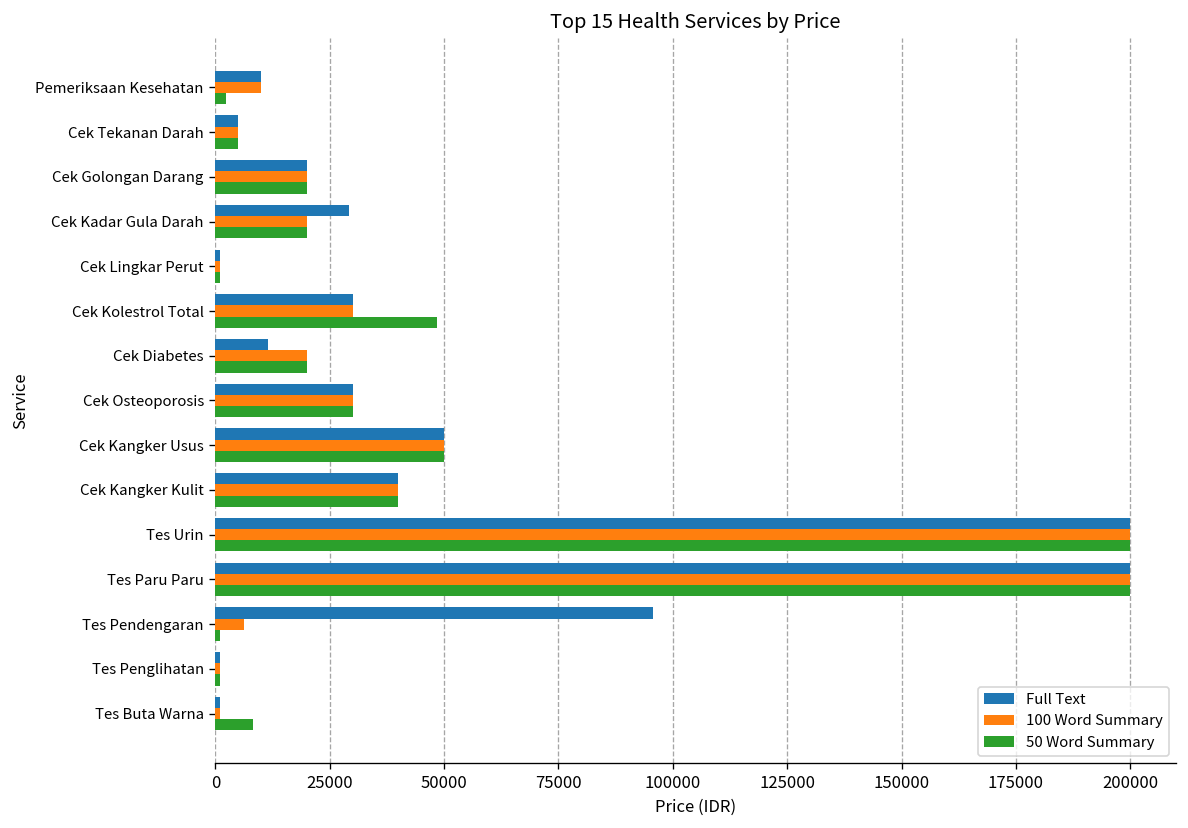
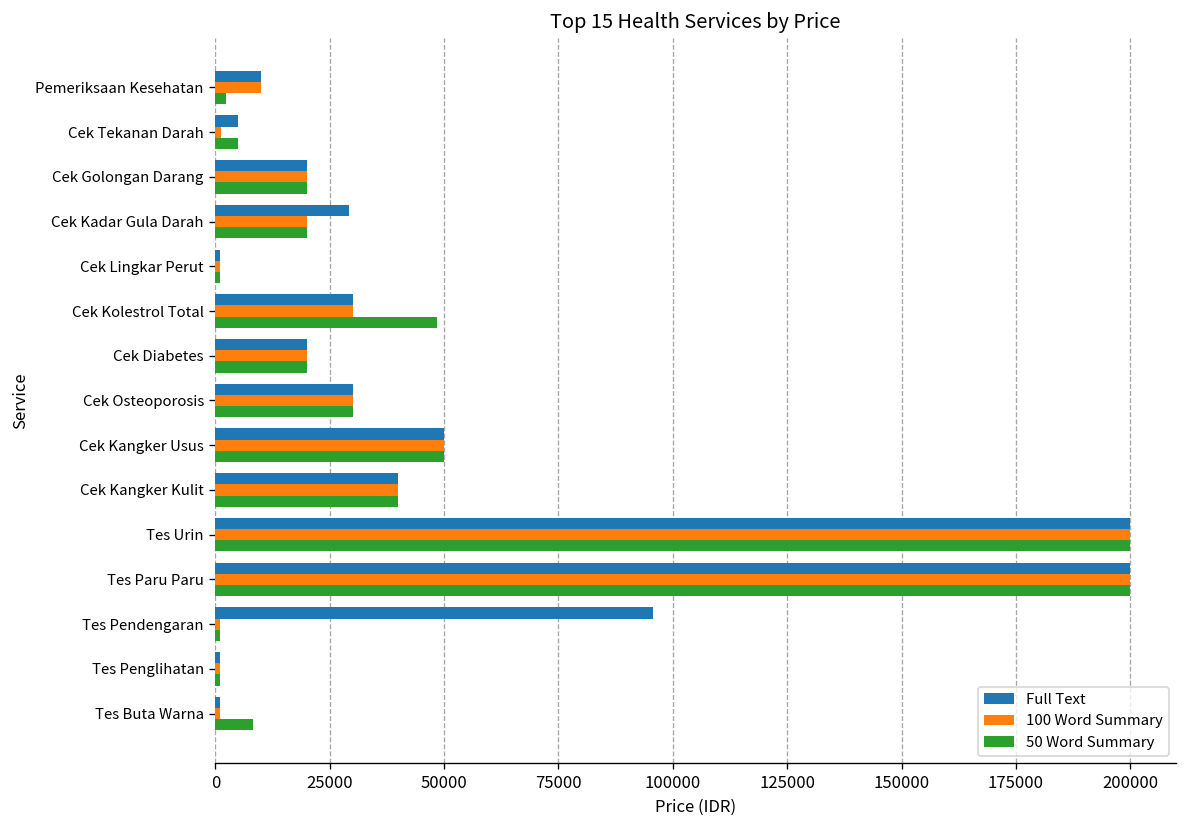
  {
    "Full Text": {
      "Pemeriksaan Kesehatan": 10000,
      "Cek Tekanan Darah": 5000,
      "Cek Golongan Darang": 20000,
      "Cek Kadar Gula Darah": 29000,
      "Cek Lingkar Perut": 1000,
      "Cek Kolestrol Total": 30000,
-     "Cek Diabetes": 12000,
+     "Cek Diabetes": 20000,
      "Cek Osteoporosis": 30000,
      "Cek Kangker Usus": 50000,
      "Cek Kangker Kulit": 40000,
      "Tes Urin": 200000,
      "Tes Paru Paru": 200000,
      "Tes Pendengaran": 96000,
      "Tes Penglihatan": 1000,
      "Tes Buta Warna": 1000
    },
    "100 Word Summary": {
      "Pemeriksaan Kesehatan": 10000,
-     "Cek Tekanan Darah": 5000,
+     "Cek Tekanan Darah": 1000,
      "Cek Golongan Darang": 20000,
      "Cek Kadar Gula Darah": 20000,
      "Cek Lingkar Perut": 1000,
      "Cek Kolestrol Total": 30000,
      "Cek Diabetes": 20000,
      "Cek Osteoporosis": 30000,
      "Cek Kangker Usus": 50000,
      "Cek Kangker Kulit": 40000,
      "Tes Urin": 200000,
      "Tes Paru Paru": 200000,
-     "Tes Pendengaran": 6000,
+     "Tes Pendengaran": 1000,
      "Tes Penglihatan": 1000,
      "Tes Buta Warna": 1000
    },
    "50 Word Summary": {
      "Pemeriksaan Kesehatan": 2000,
      "Cek Tekanan Darah": 5000,
      "Cek Golongan Darang": 20000,
      "Cek Kadar Gula Darah": 20000,
      "Cek Lingkar Perut": 1000,
      "Cek Kolestrol Total": 48000,
      "Cek Diabetes": 20000,
      "Cek Osteoporosis": 30000,
      "Cek Kangker Usus": 50000,
      "Cek Kangker Kulit": 40000,
      "Tes Urin": 200000,
      "Tes Paru Paru": 200000,
      "Tes Pendengaran": 1000,
      "Tes Penglihatan": 1000,
      "Tes Buta Warna": 8000
    }
  }
